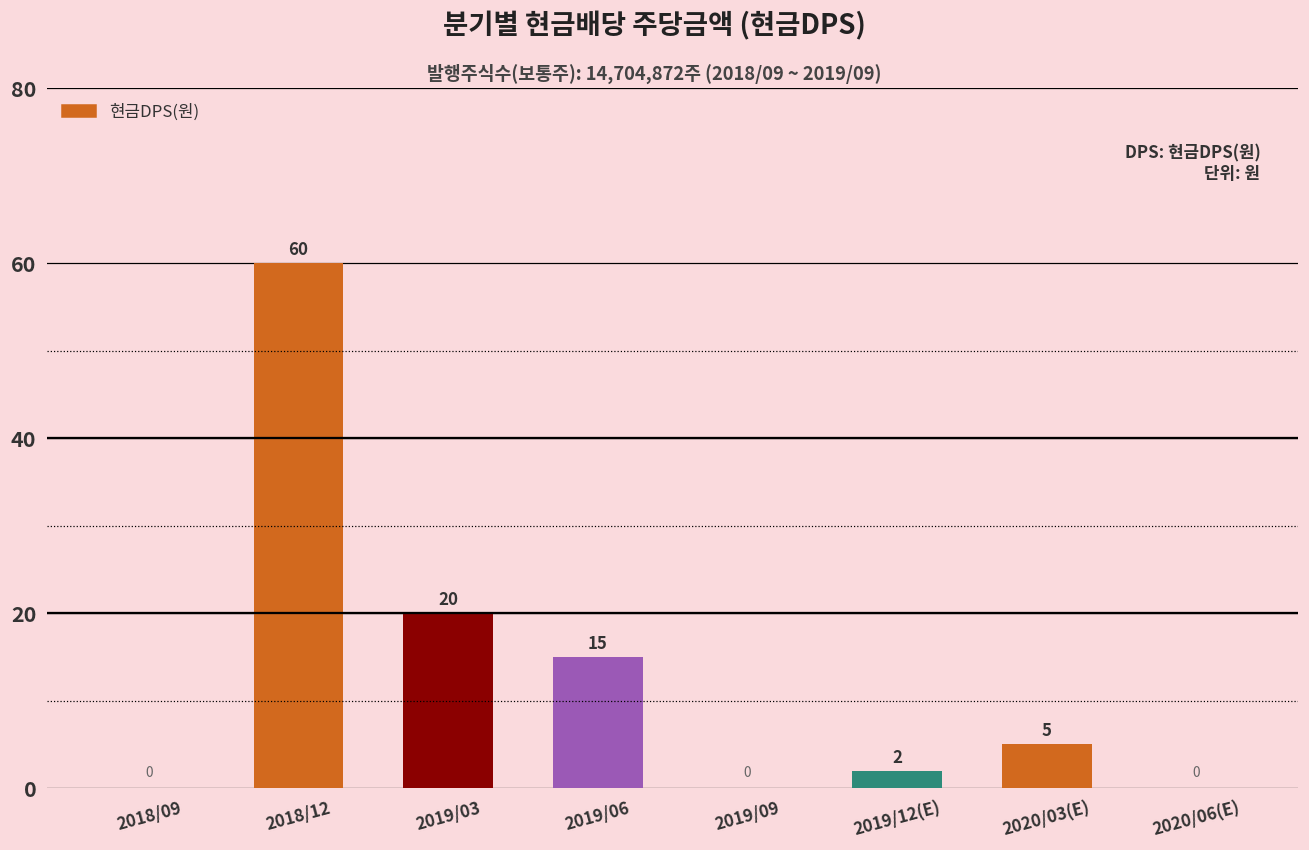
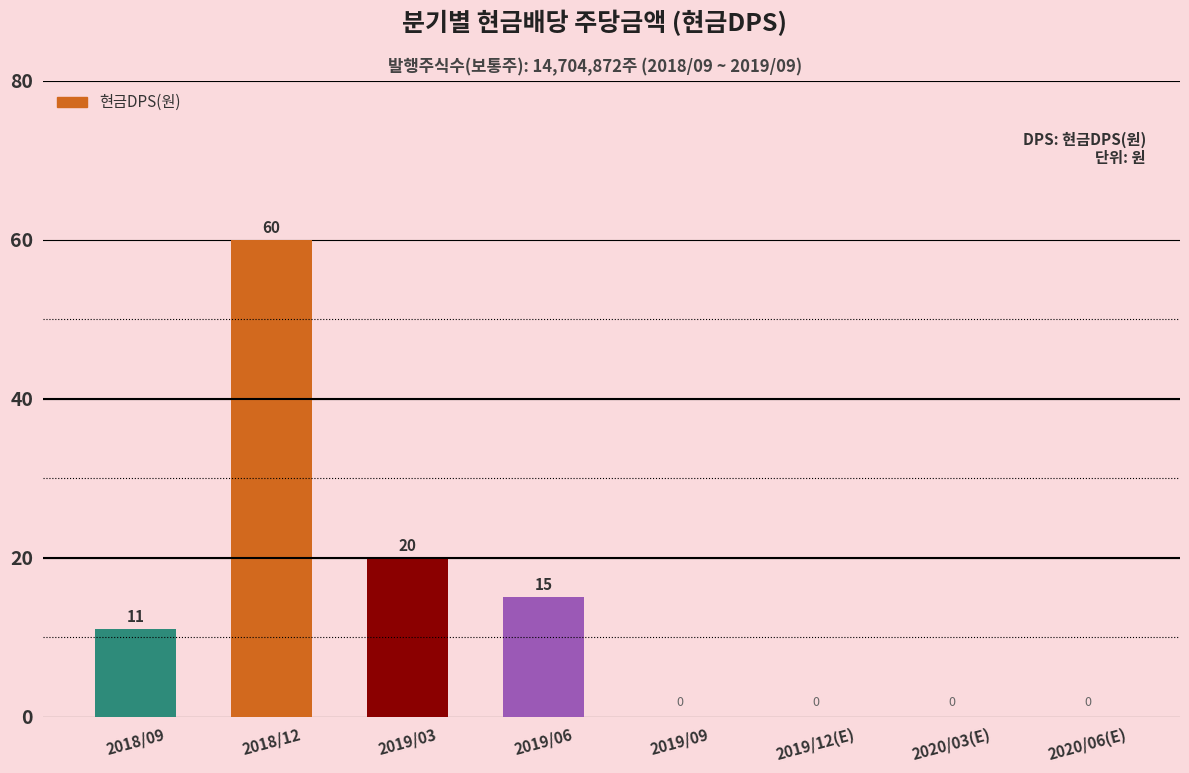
  {
-   "2018/09": 0,
+   "2018/09": 11,
    "2018/12": 60,
    "2019/03": 20,
    "2019/06": 15,
    "2019/09": 0,
-   "2019/12(E)": 2,
-   "2020/03(E)": 5,
+   "2019/12(E)": 0,
+   "2020/03(E)": 0,
    "2020/06(E)": 0
  }
